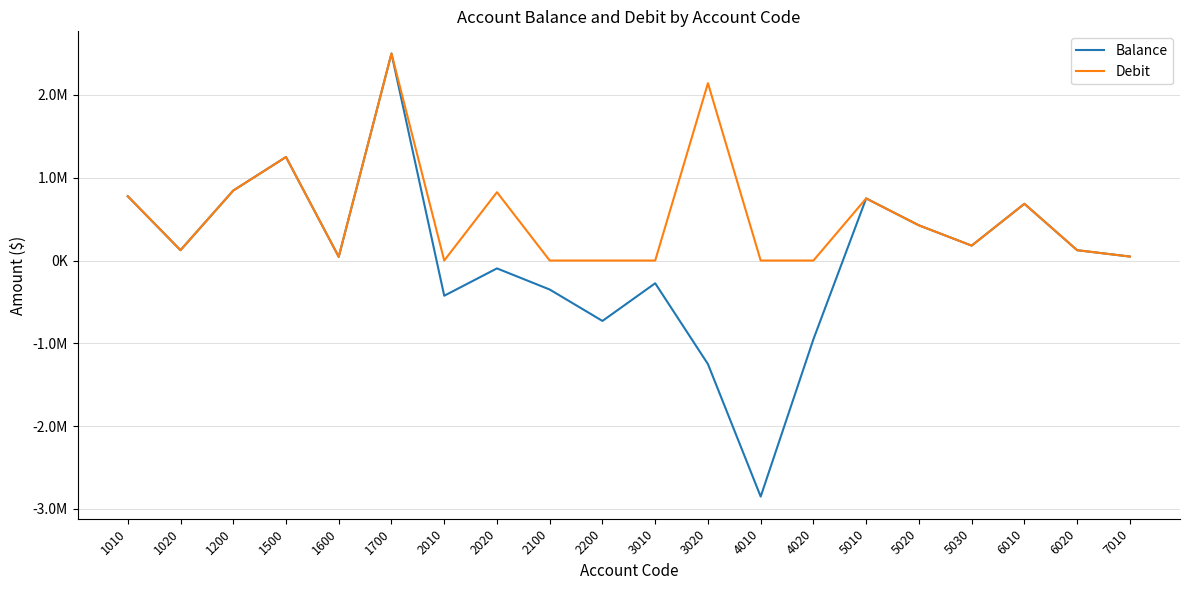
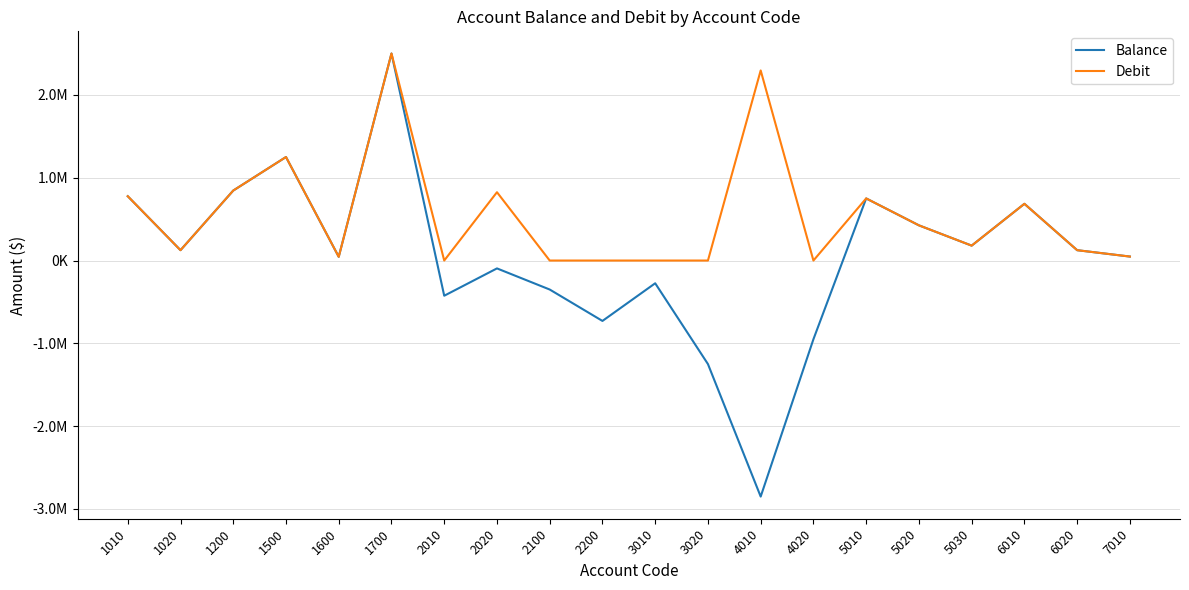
  {
    "Balance": {
      "2010": -400000,
      "2020": -100000,
      "2100": -400000,
      "2200": -700000,
      "3010": -300000,
      "3020": -1300000,
      "4010": -2900000,
      "4020": -1000000
    },
    "Debit": {
      "2010": 0,
      "2020": 800000,
      "2100": 0,
      "2200": 0,
      "3010": 0,
-     "3020": 2100000,
-     "4010": 0,
+     "3020": 0,
+     "4010": 2300000,
      "4020": 0
    }
  }
